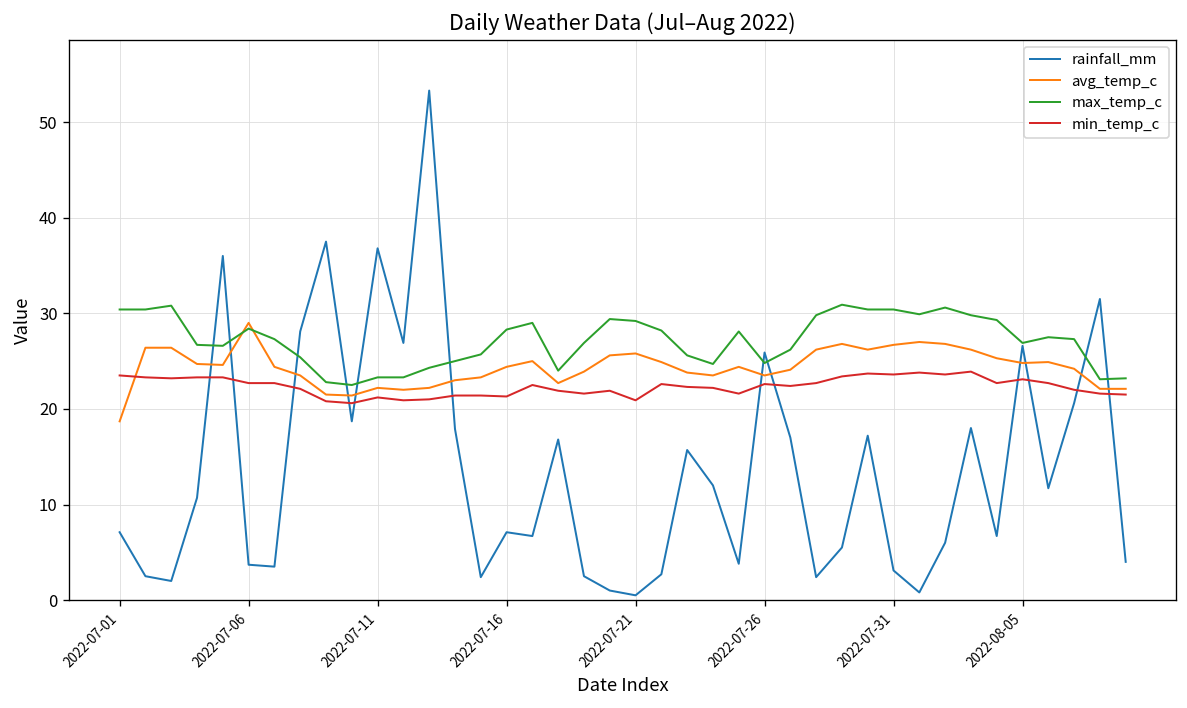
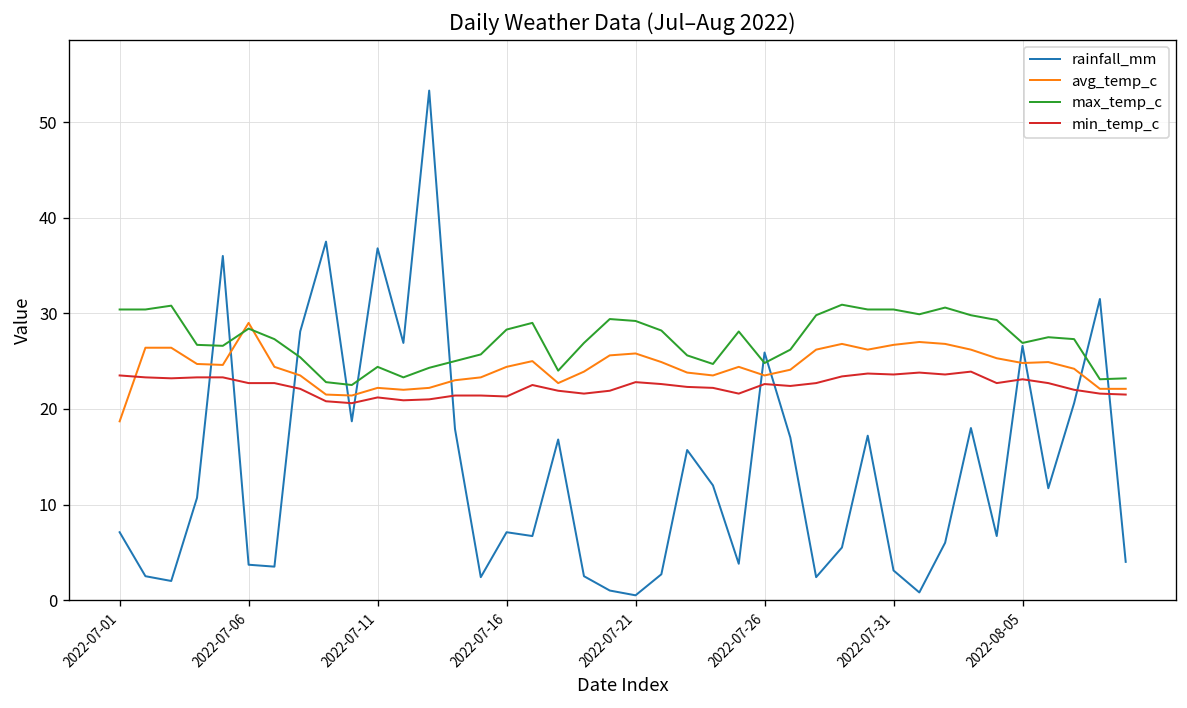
  {
    "rainfall_mm": {
      "2022-07-01": 7,
      "2022-07-06": 4,
      "2022-07-11": 37,
      "2022-07-16": 7,
      "2022-07-21": 1,
      "2022-07-26": 26,
      "2022-07-31": 3
    },
    "avg_temp_c": {
      "2022-07-01": 19,
      "2022-07-06": 29,
      "2022-07-11": 22,
      "2022-07-16": 24,
      "2022-07-21": 26,
      "2022-07-26": 24,
      "2022-07-31": 27,
      "2022-08-05": 25
    },
    "max_temp_c": {
      "2022-07-01": 30,
      "2022-07-06": 28,
-     "2022-07-11": 23,
+     "2022-07-11": 24,
      "2022-07-16": 28,
      "2022-07-21": 29,
      "2022-07-26": 25,
      "2022-07-31": 30
    },
    "min_temp_c": {
      "2022-07-01": 24,
      "2022-07-06": 23,
      "2022-07-11": 21,
      "2022-07-16": 21,
-     "2022-07-21": 21,
+     "2022-07-21": 23,
      "2022-07-26": 23,
      "2022-07-31": 24,
      "2022-08-05": 23
    }
  }
